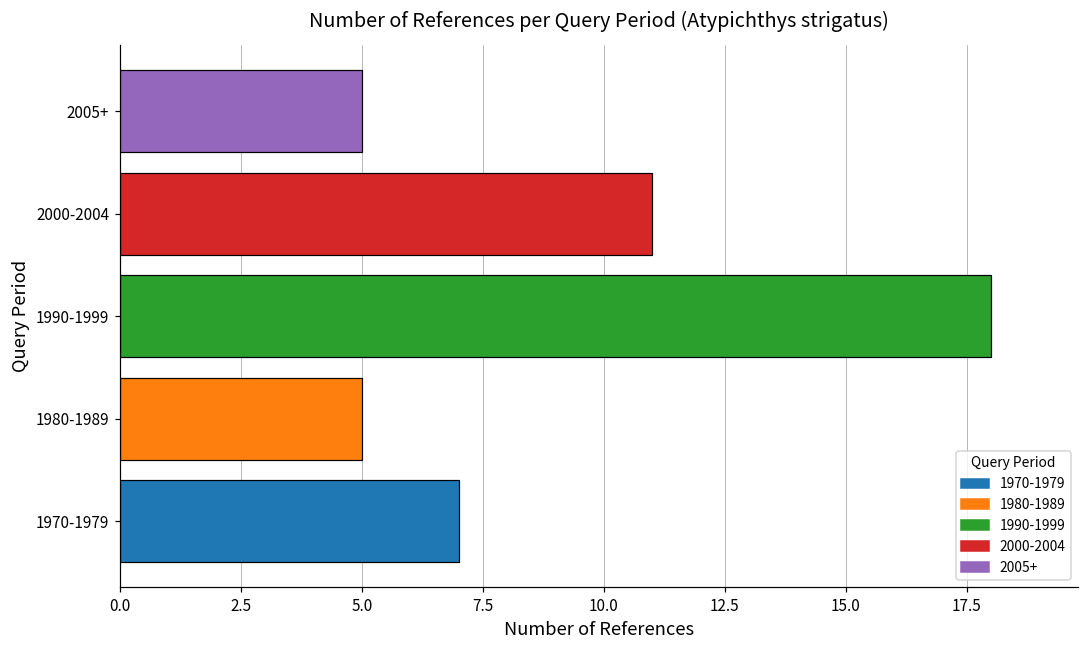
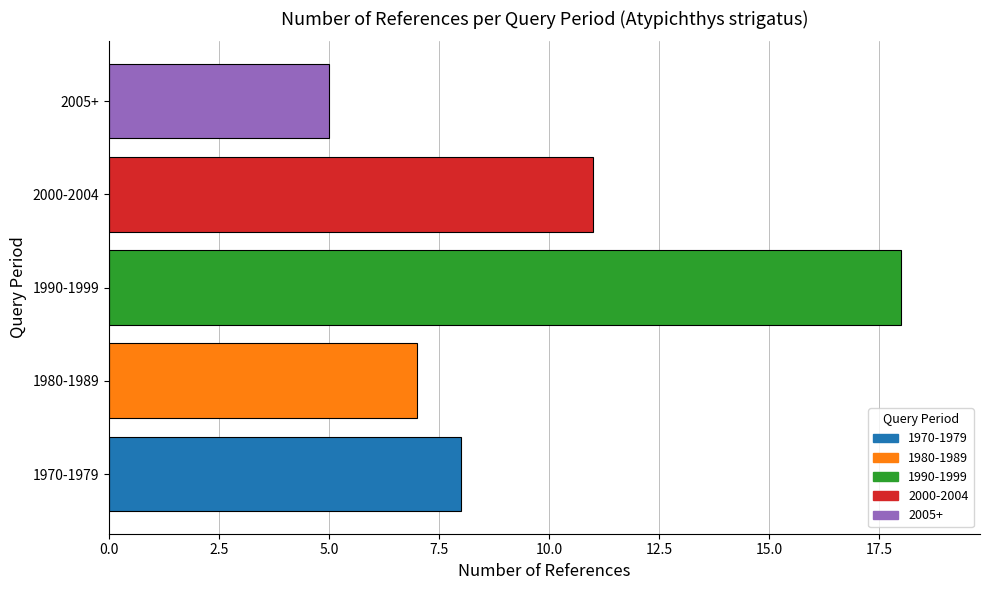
  {
    "2005+": 5,
    "2000-2004": 11,
    "1990-1999": 18,
-   "1980-1989": 5,
-   "1970-1979": 7
+   "1980-1989": 7,
+   "1970-1979": 8
  }
